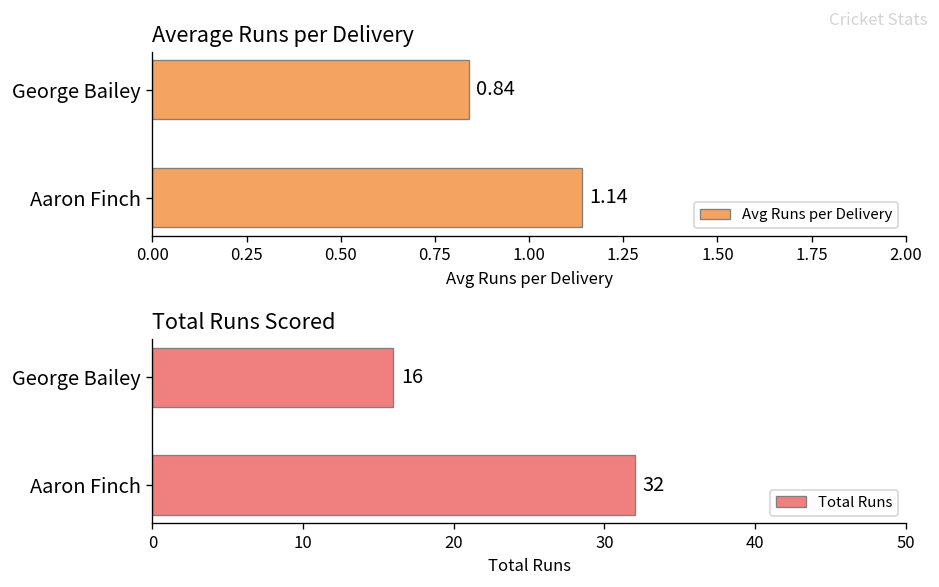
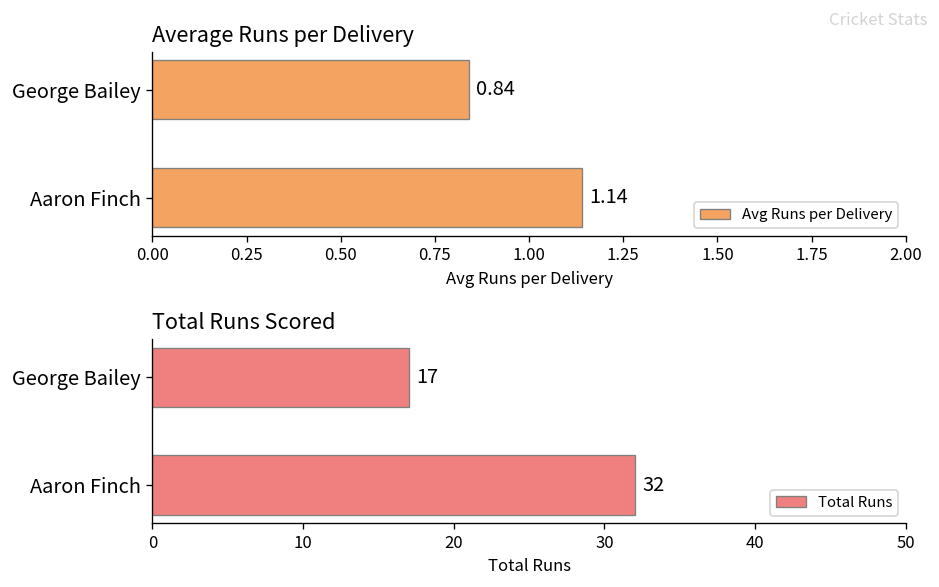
  {
    "Average Runs per Delivery": {
      "George Bailey": 0.84,
      "Aaron Finch": 1.14
    },
    "Total Runs Scored": {
-     "George Bailey": 16,
+     "George Bailey": 17,
      "Aaron Finch": 32
    }
  }
